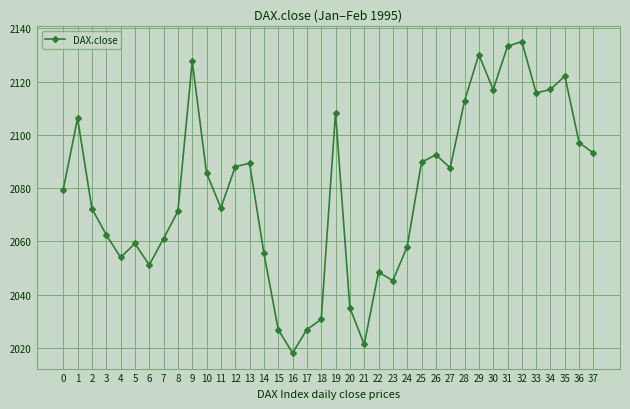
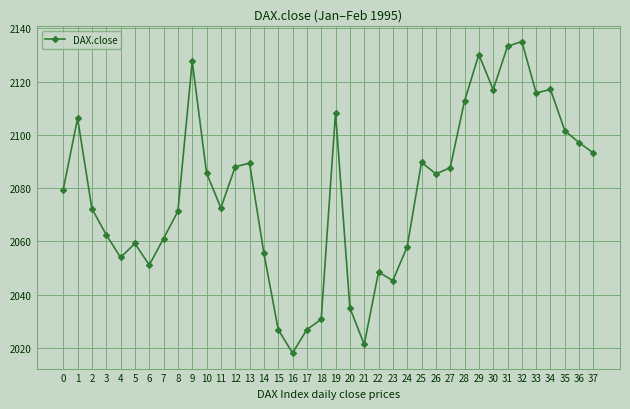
  {
    "0": 2079,
    "1": 2106,
    "2": 2072,
    "3": 2062,
    "4": 2054,
    "5": 2059,
    "6": 2051,
    "7": 2061,
    "8": 2071,
    "9": 2128,
    "10": 2086,
    "11": 2073,
    "12": 2088,
    "13": 2089,
    "14": 2056,
    "15": 2027,
    "16": 2018,
    "17": 2027,
    "18": 2031,
    "19": 2108,
    "20": 2035,
    "21": 2021,
    "22": 2048,
    "23": 2045,
    "24": 2058,
    "25": 2090,
-   "26": 2092,
+   "26": 2085,
    "27": 2088,
    "28": 2113,
    "29": 2130,
    "30": 2117,
    "31": 2133,
    "32": 2135,
    "33": 2116,
    "34": 2117,
-   "35": 2122,
+   "35": 2102,
    "36": 2097,
    "37": 2093
  }
